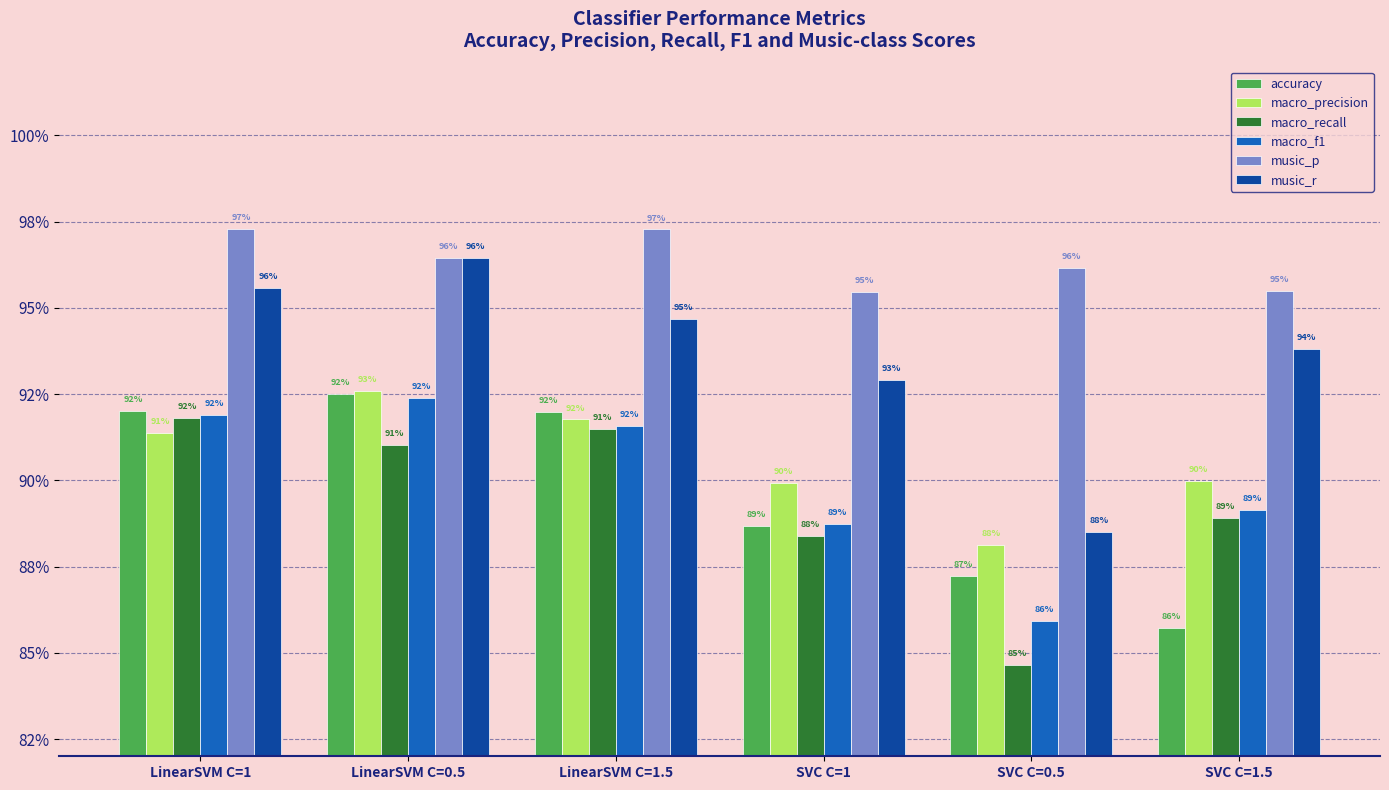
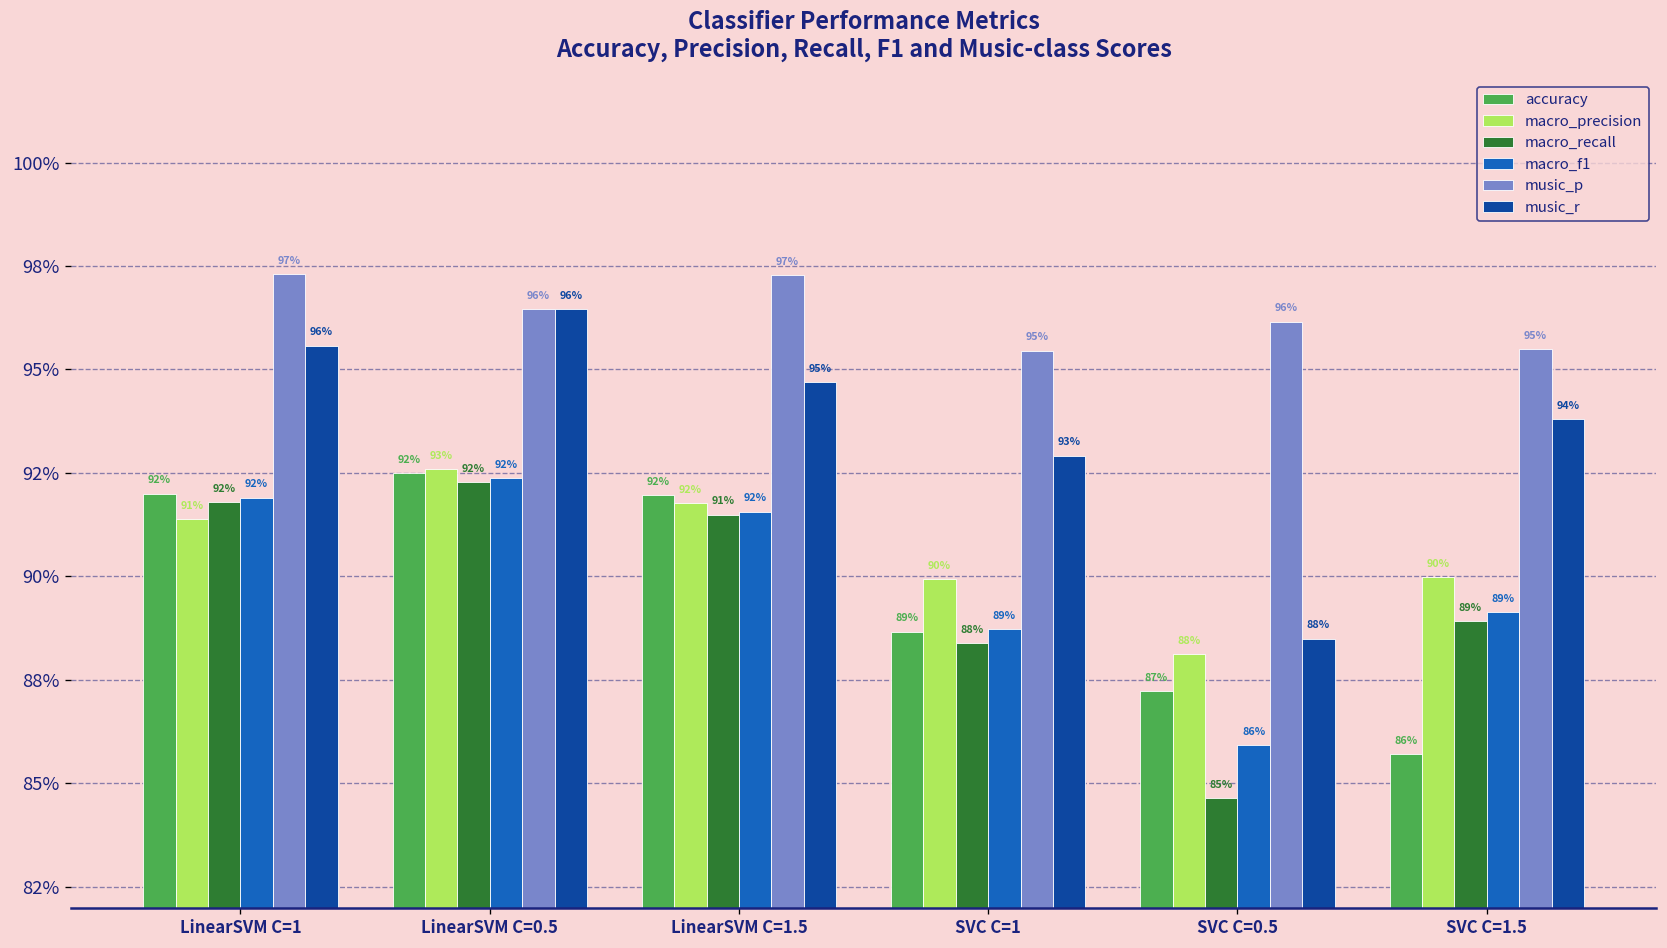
  {
    "accuracy": {
      "LinearSVM C=1": "92%",
      "LinearSVM C=0.5": "92%",
      "LinearSVM C=1.5": "92%",
      "SVC C=1": "89%",
      "SVC C=0.5": "87%",
      "SVC C=1.5": "86%"
    },
    "macro_precision": {
      "LinearSVM C=1": "91%",
      "LinearSVM C=0.5": "93%",
      "LinearSVM C=1.5": "92%",
      "SVC C=1": "90%",
      "SVC C=0.5": "88%",
      "SVC C=1.5": "90%"
    },
    "macro_recall": {
      "LinearSVM C=1": "92%",
-     "LinearSVM C=0.5": "91%",
+     "LinearSVM C=0.5": "92%",
      "LinearSVM C=1.5": "91%",
      "SVC C=1": "88%",
      "SVC C=0.5": "85%",
      "SVC C=1.5": "89%"
    },
    "music_p": {
      "LinearSVM C=1": "97%",
      "LinearSVM C=0.5": "96%",
      "LinearSVM C=1.5": "97%",
      "SVC C=1": "95%",
      "SVC C=0.5": "96%",
      "SVC C=1.5": "95%"
    }
  }
